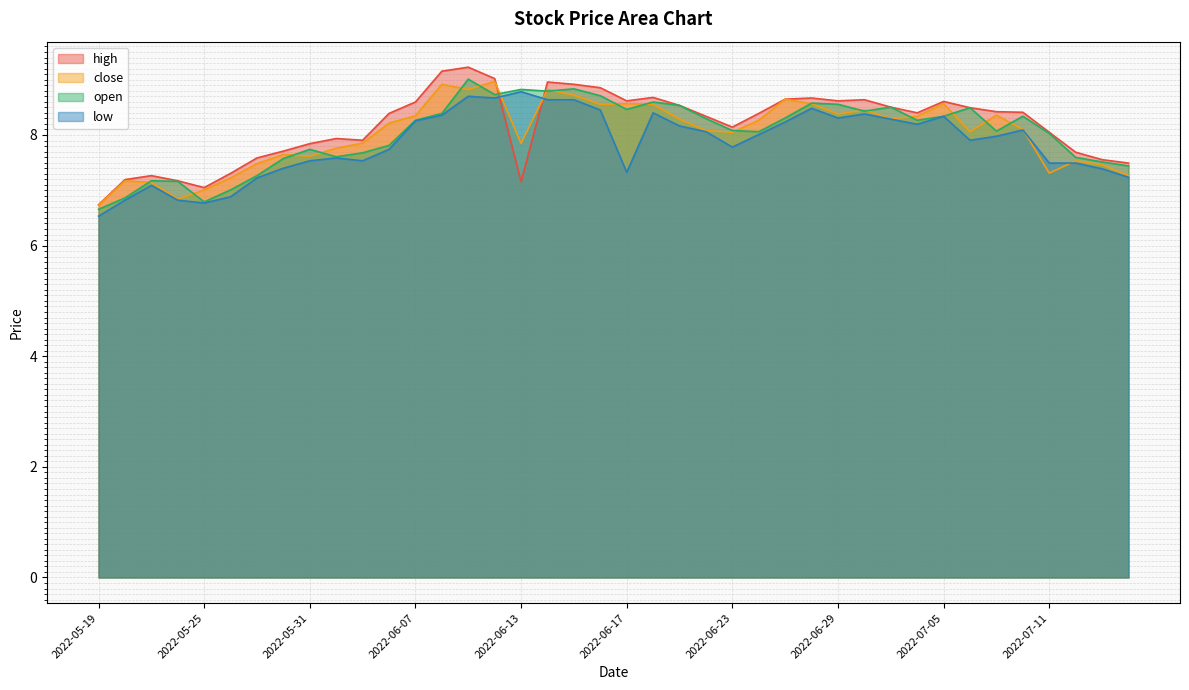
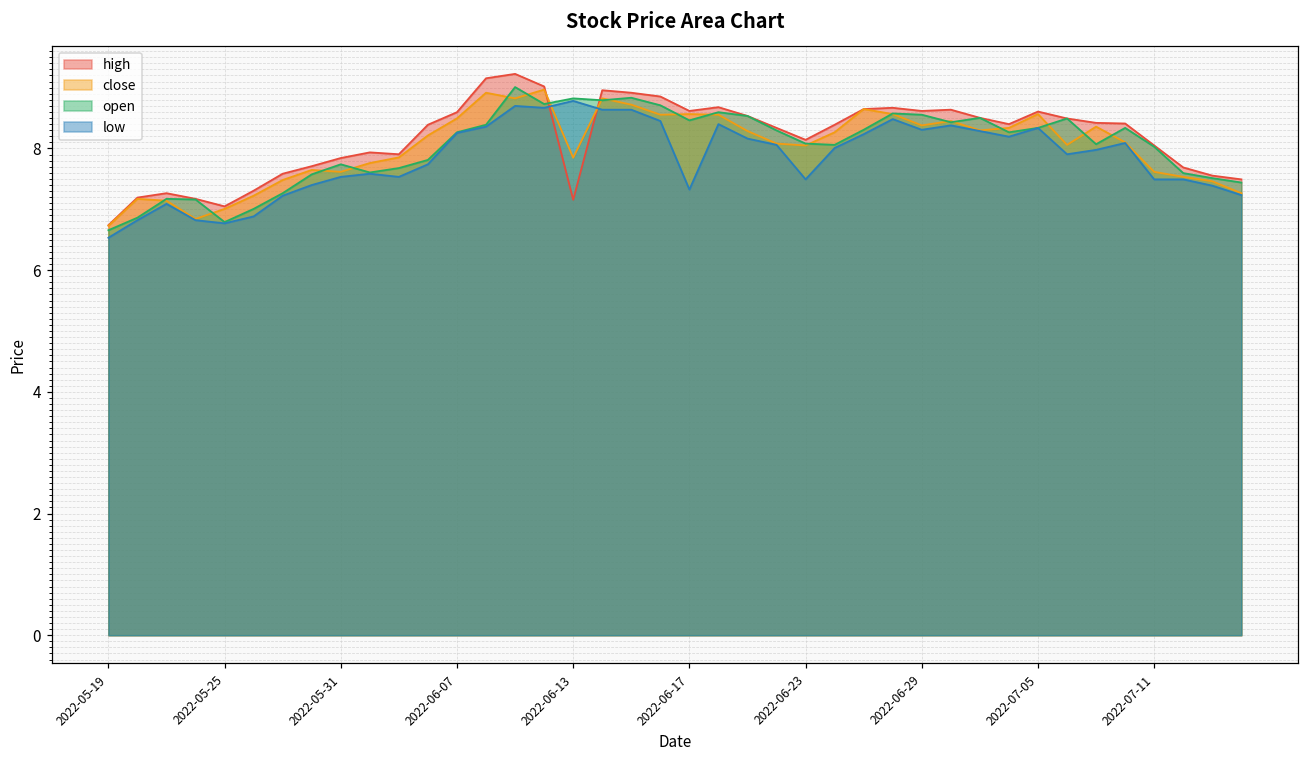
  {
    "high": {
      "2022-05-31": 7.8,
      "2022-06-07": 8.6,
      "2022-06-13": 7.2,
      "2022-06-17": 8.6,
      "2022-06-23": 8.1,
      "2022-06-29": 8.6
    },
    "close": {
      "2022-05-31": 7.6,
-     "2022-06-07": 8.3,
+     "2022-06-07": 8.5,
      "2022-06-13": 7.8,
      "2022-06-17": 8.6,
      "2022-06-29": 8.4,
-     "2022-07-11": 7.3
+     "2022-07-11": 7.6
    },
    "open": {
      "2022-05-19": 6.7,
      "2022-05-31": 7.7,
      "2022-06-17": 8.5,
      "2022-06-29": 8.6
    },
    "low": {
      "2022-05-19": 6.5,
      "2022-05-31": 7.5,
      "2022-06-17": 7.3,
-     "2022-06-23": 7.8,
+     "2022-06-23": 7.5,
      "2022-06-29": 8.3,
      "2022-07-11": 7.5
    }
  }
